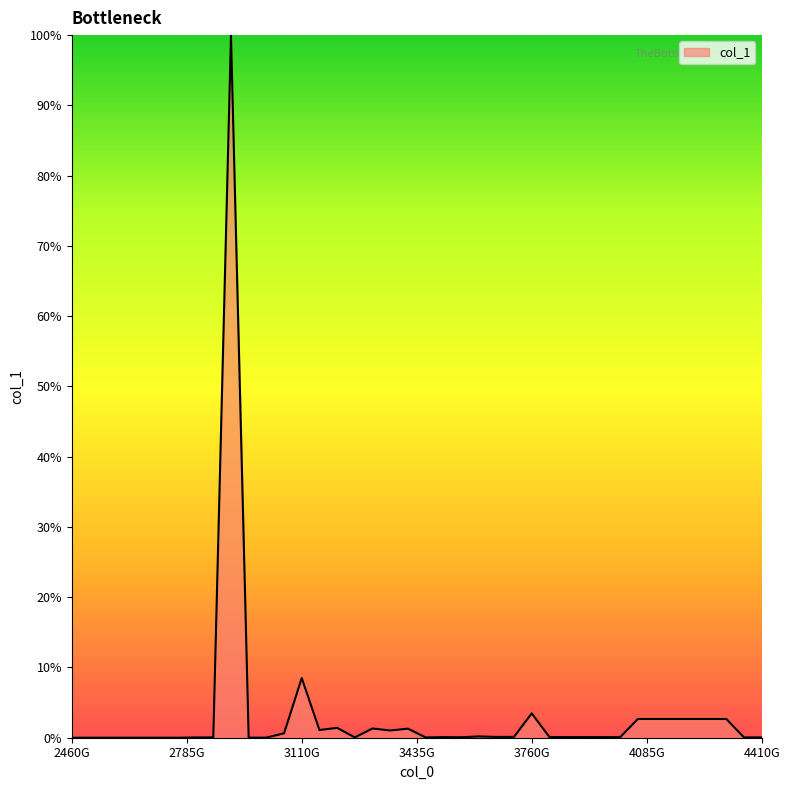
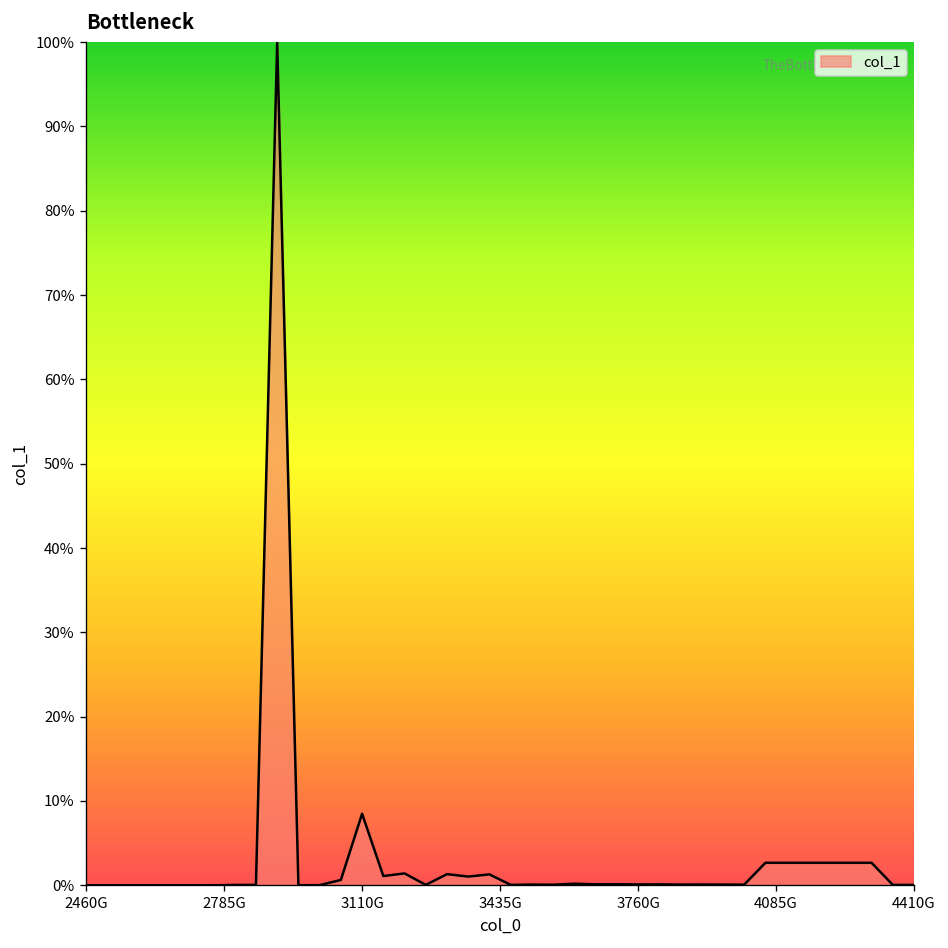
  {
    "2460G": "0%",
    "3110G": "8%",
-   "3760G": "3%",
+   "3760G": "0%",
    "4410G": "0%"
  }
